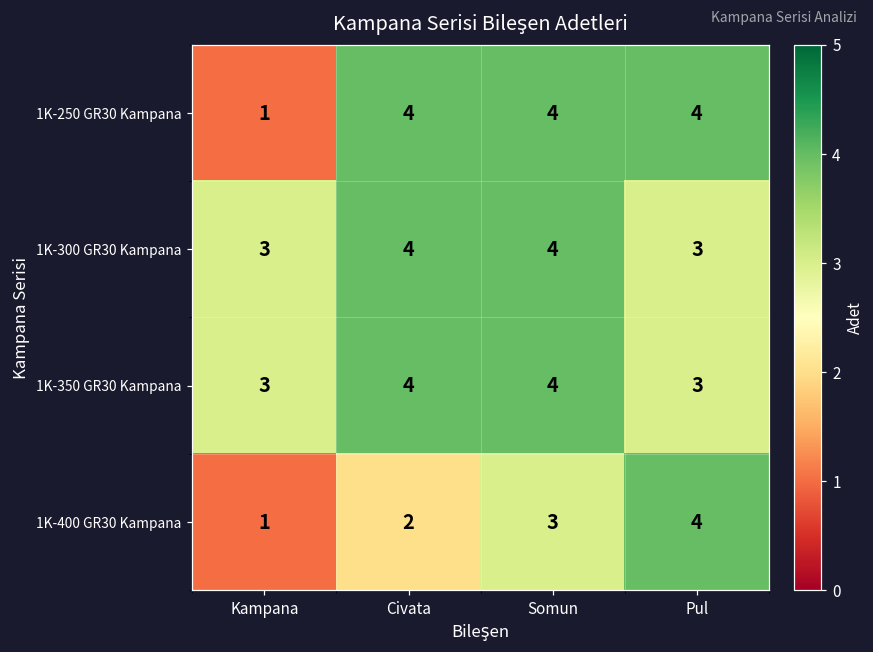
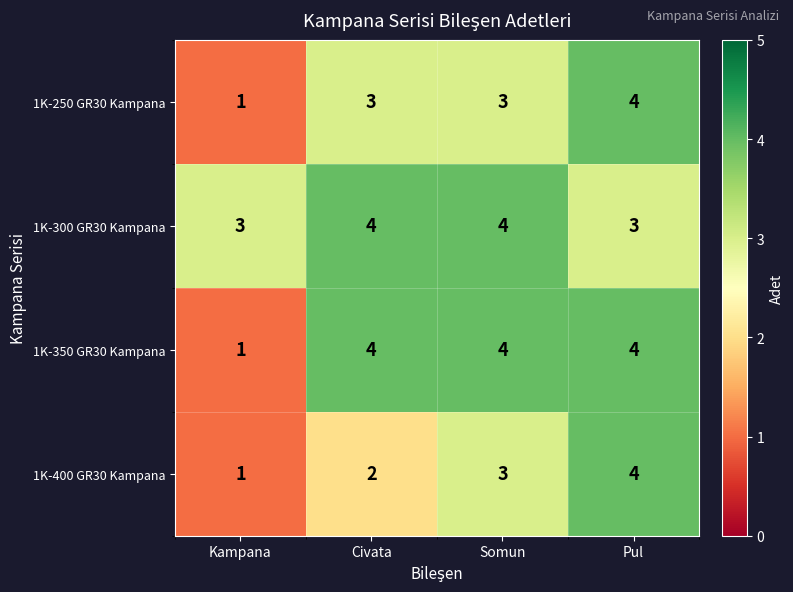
  {
    "1K-250 GR30 Kampana": {
      "Kampana": 1,
-     "Civata": 4,
-     "Somun": 4,
+     "Civata": 3,
+     "Somun": 3,
      "Pul": 4
    },
    "1K-300 GR30 Kampana": {
      "Kampana": 3,
      "Civata": 4,
      "Somun": 4,
      "Pul": 3
    },
    "1K-350 GR30 Kampana": {
-     "Kampana": 3,
+     "Kampana": 1,
      "Civata": 4,
      "Somun": 4,
-     "Pul": 3
+     "Pul": 4
    },
    "1K-400 GR30 Kampana": {
      "Kampana": 1,
      "Civata": 2,
      "Somun": 3,
      "Pul": 4
    }
  }
